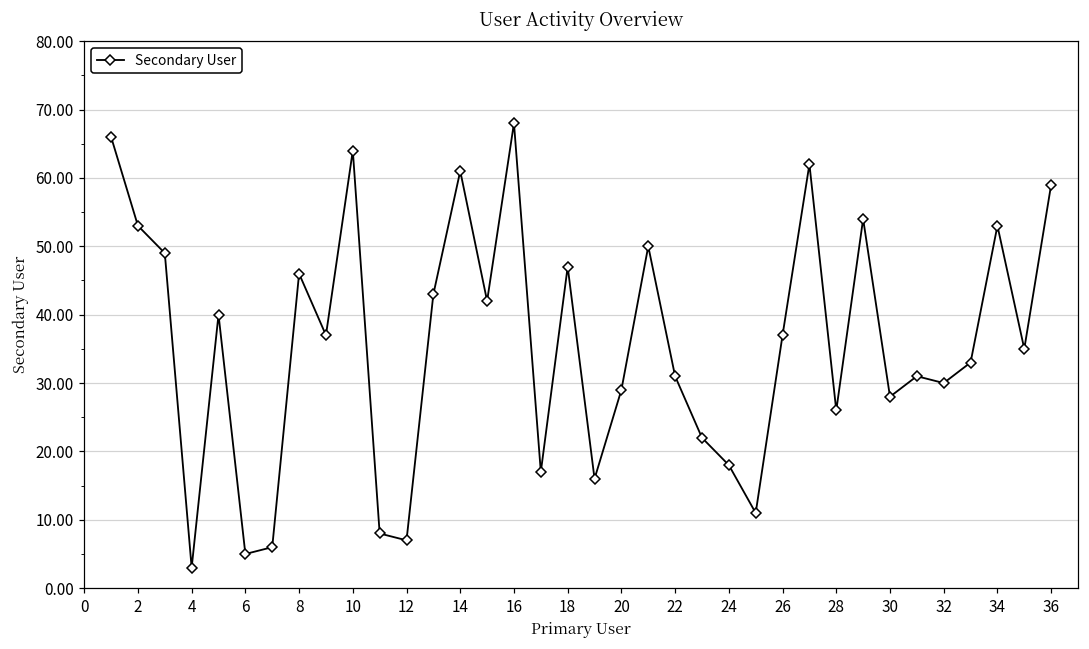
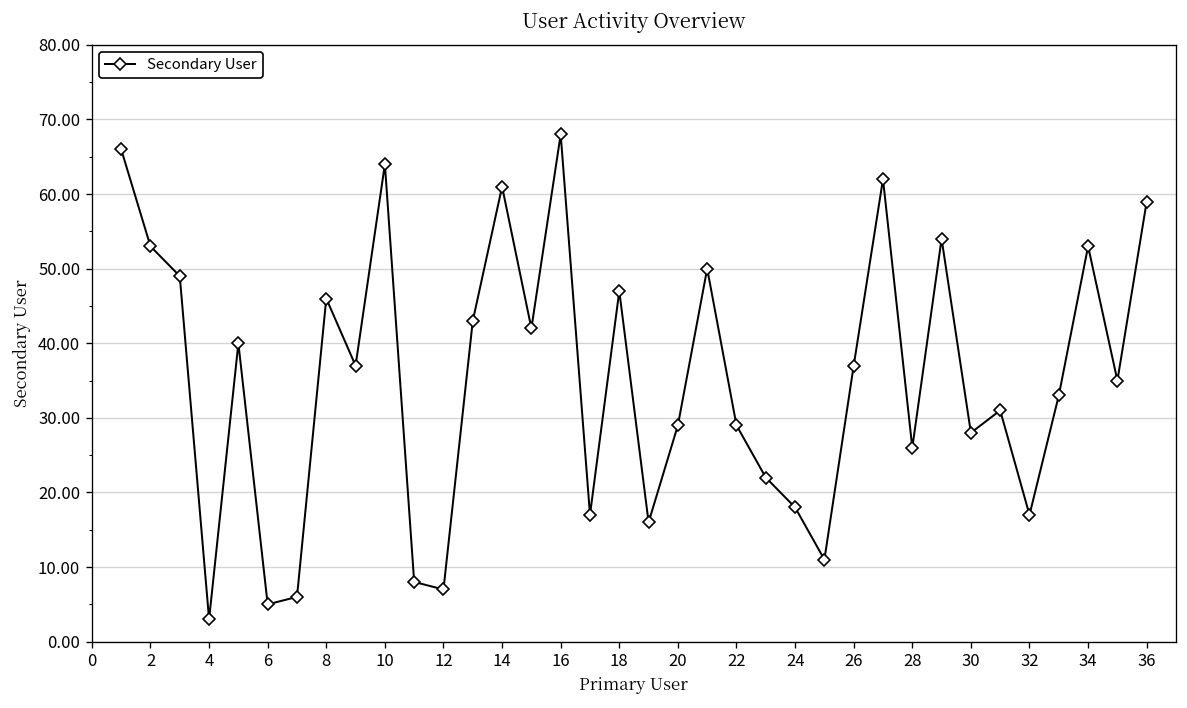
  {
    "2": 53,
    "4": 3,
    "6": 5,
    "8": 46,
    "10": 64,
    "12": 7,
    "14": 61,
    "16": 68,
    "18": 47,
    "20": 29,
-   "22": 31,
+   "22": 29,
    "24": 18,
    "26": 37,
    "28": 26,
    "30": 28,
-   "32": 30,
+   "32": 17,
    "34": 53,
    "36": 59
  }
